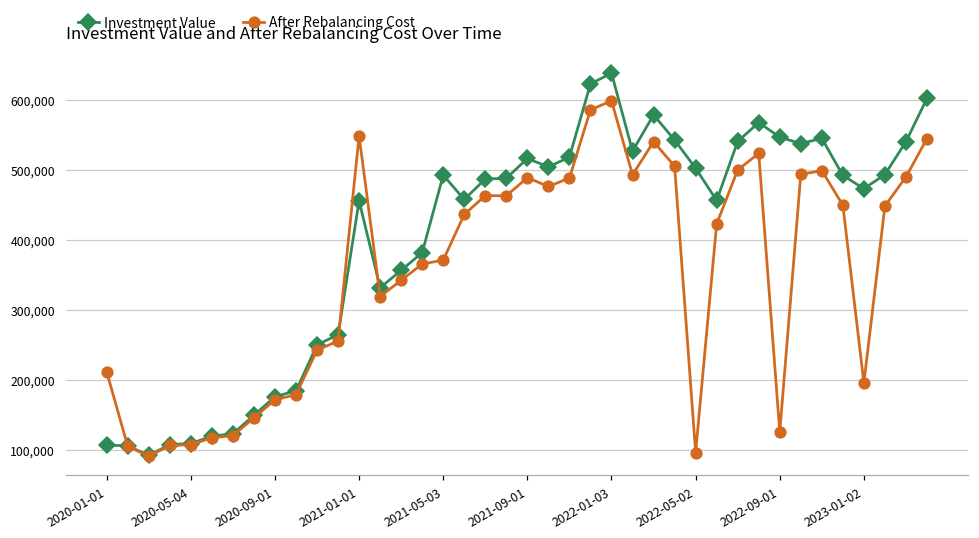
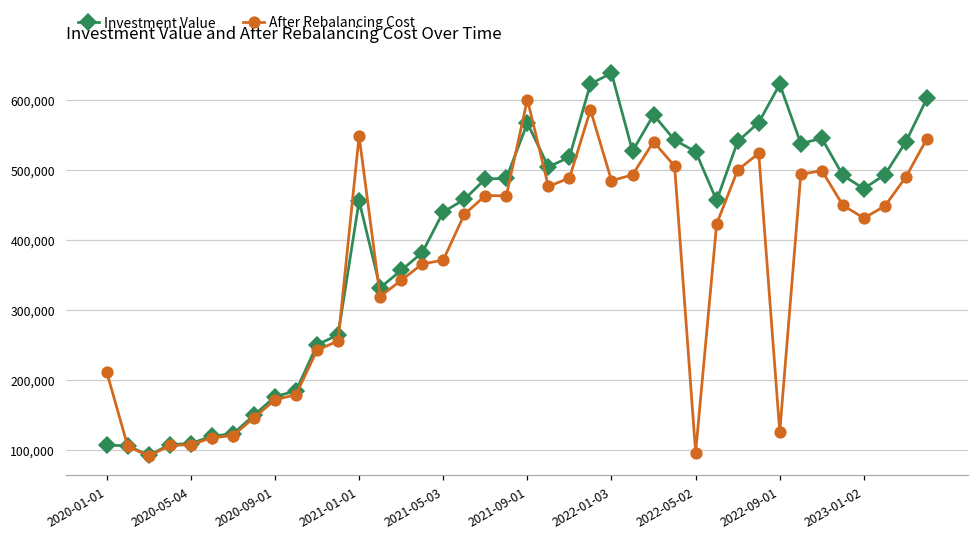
  {
    "Investment Value": {
      "2020-01-01": "110,000",
      "2020-09-01": "180,000",
      "2021-01-01": "460,000",
-     "2021-05-03": "490,000",
-     "2021-09-01": "520,000",
+     "2021-05-03": "440,000",
+     "2021-09-01": "570,000",
      "2022-01-03": "640,000",
-     "2022-05-02": "500,000",
-     "2022-09-01": "550,000",
+     "2022-05-02": "530,000",
+     "2022-09-01": "620,000",
      "2023-01-02": "470,000"
    },
    "After Rebalancing Cost": {
      "2020-01-01": "210,000",
      "2020-09-01": "170,000",
      "2021-01-01": "550,000",
      "2021-05-03": "370,000",
-     "2021-09-01": "490,000",
-     "2022-01-03": "600,000",
+     "2021-09-01": "600,000",
+     "2022-01-03": "480,000",
      "2022-05-02": "100,000",
      "2022-09-01": "130,000",
-     "2023-01-02": "200,000"
+     "2023-01-02": "430,000"
    }
  }
